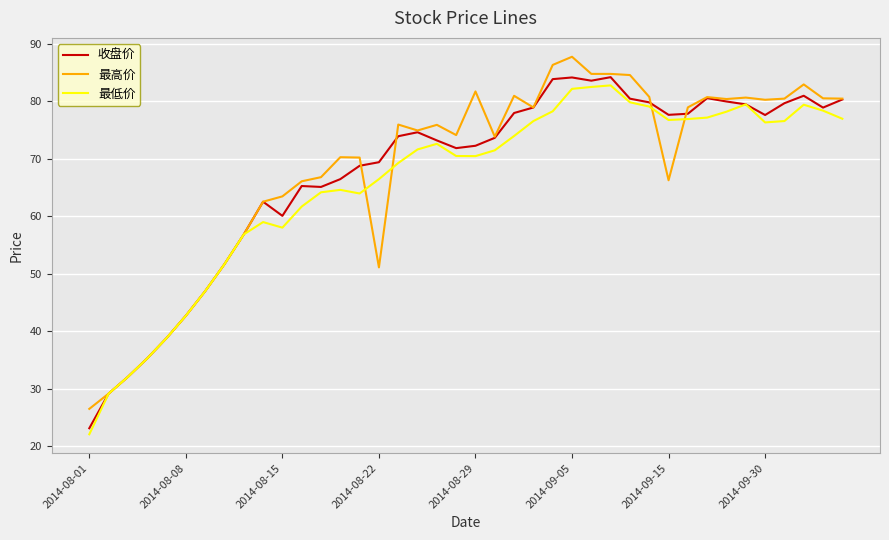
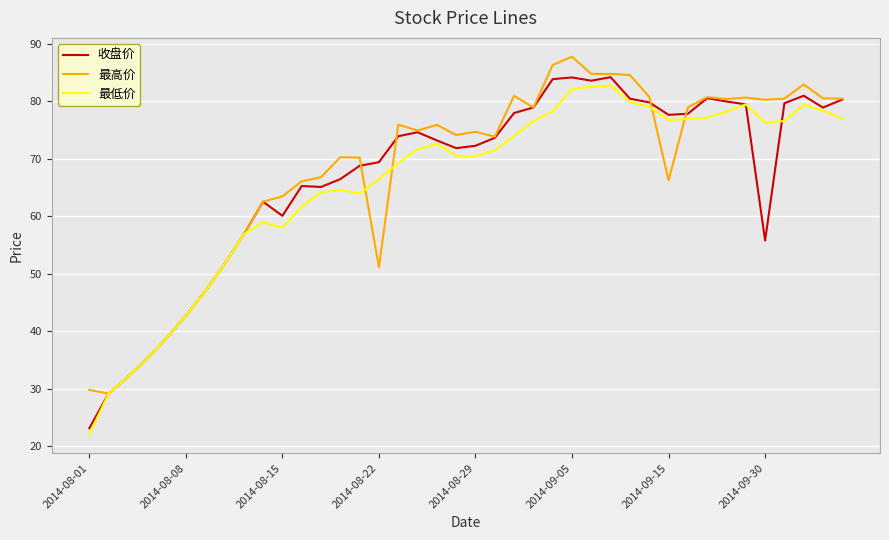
  {
    "收盘价": {
      "2014-08-01": 23,
      "2014-08-15": 60,
      "2014-08-22": 69,
      "2014-08-29": 72,
      "2014-09-05": 84,
      "2014-09-15": 78,
-     "2014-09-30": 78
+     "2014-09-30": 56
    },
    "最高价": {
-     "2014-08-01": 27,
+     "2014-08-01": 30,
      "2014-08-15": 64,
      "2014-08-22": 51,
-     "2014-08-29": 82,
+     "2014-08-29": 75,
      "2014-09-05": 88,
      "2014-09-15": 66,
      "2014-09-30": 80
    },
    "最低价": {
      "2014-08-01": 22,
      "2014-08-15": 58,
      "2014-08-22": 67,
      "2014-08-29": 71,
      "2014-09-05": 82,
      "2014-09-15": 77,
      "2014-09-30": 76
    }
  }
